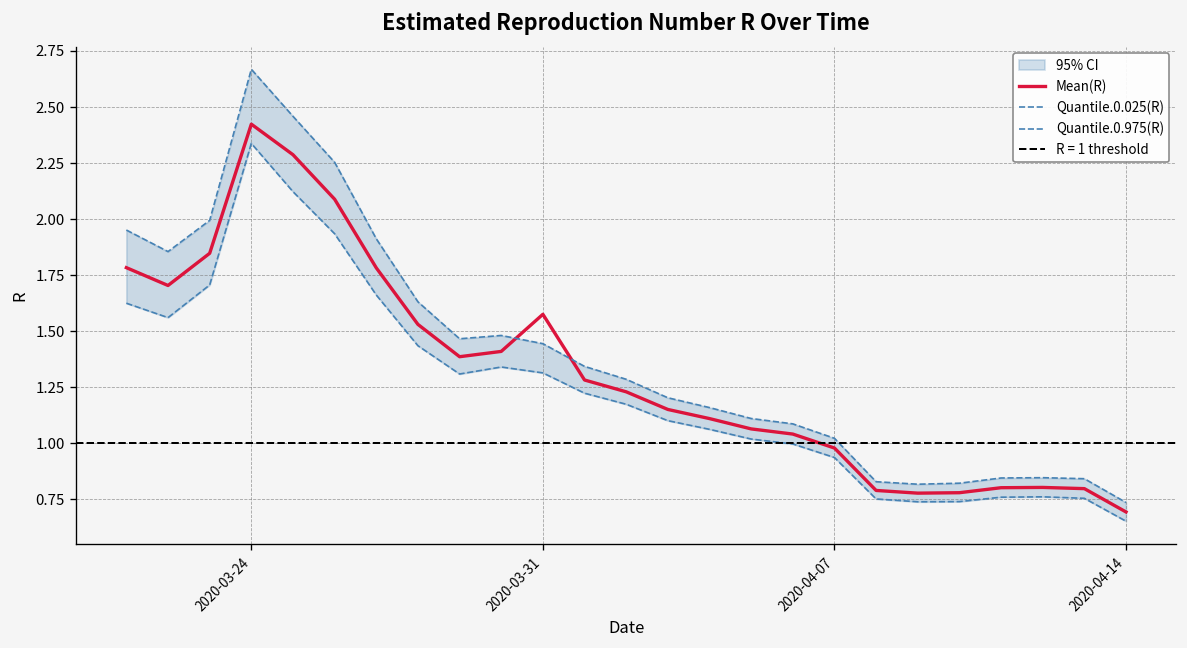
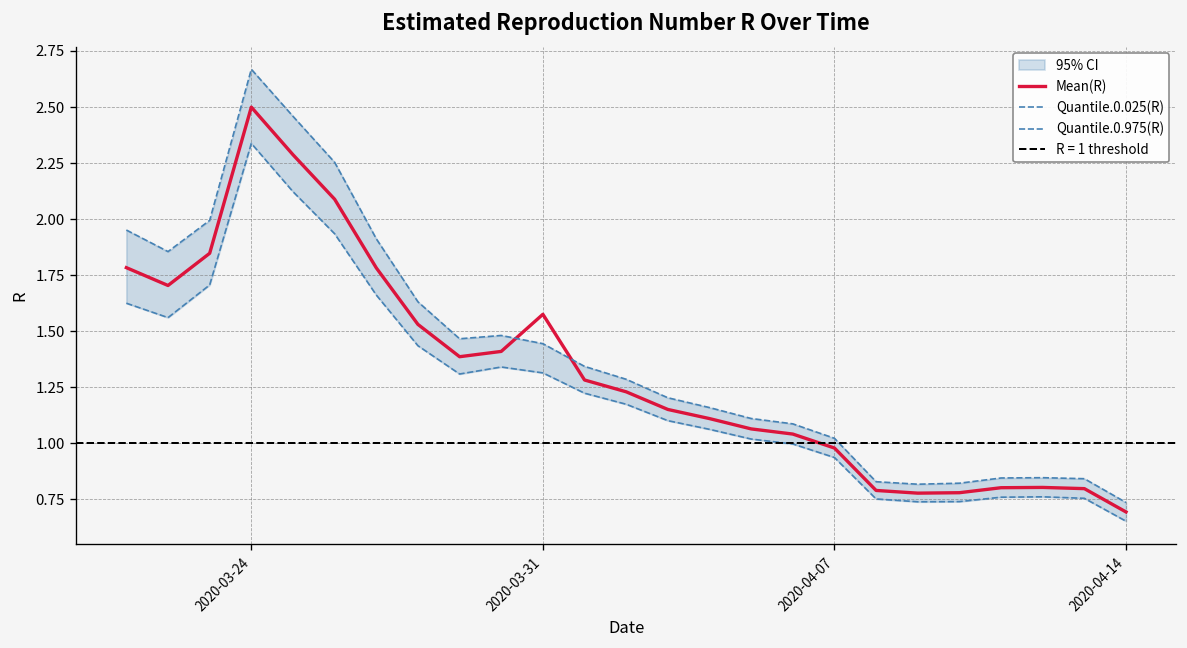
  {
    "Mean(R)": {
-     "2020-03-24": 2.42,
+     "2020-03-24": 2.50,
      "2020-03-31": 1.58,
      "2020-04-07": 0.98,
      "2020-04-14": 0.69
    }
  }
